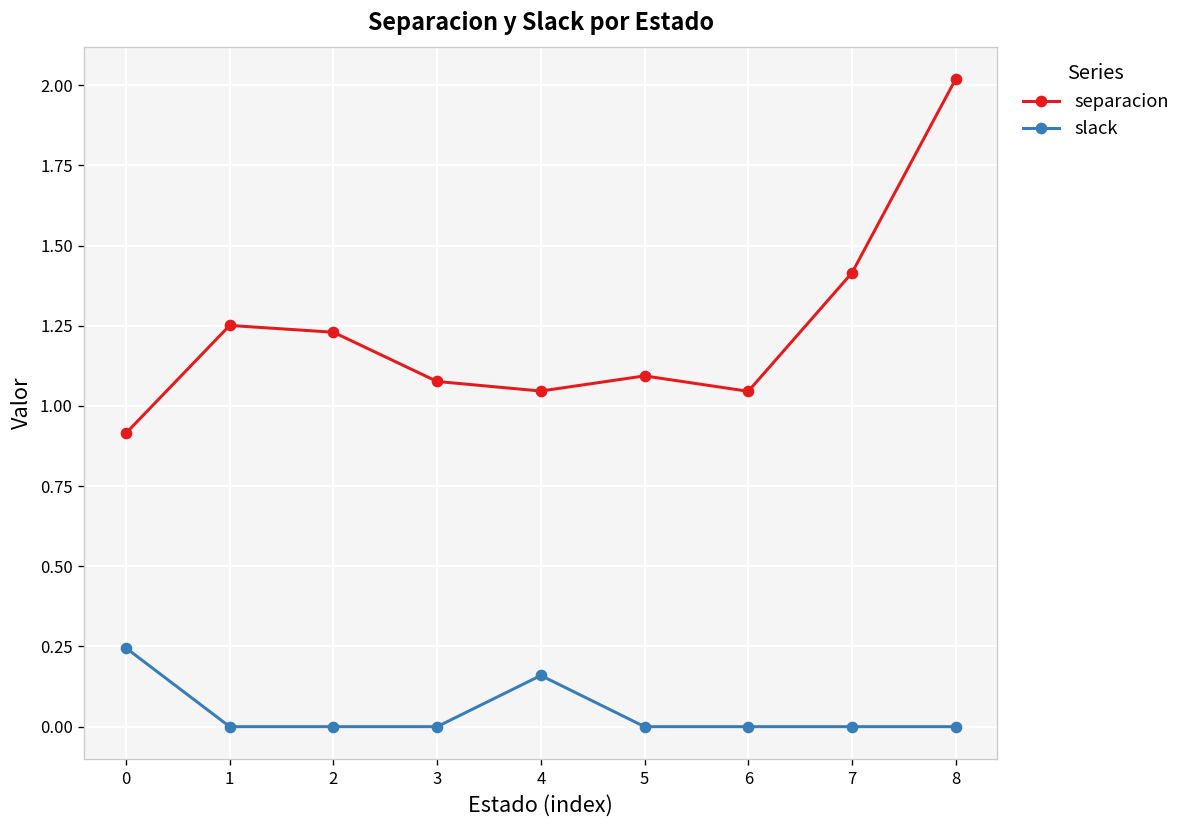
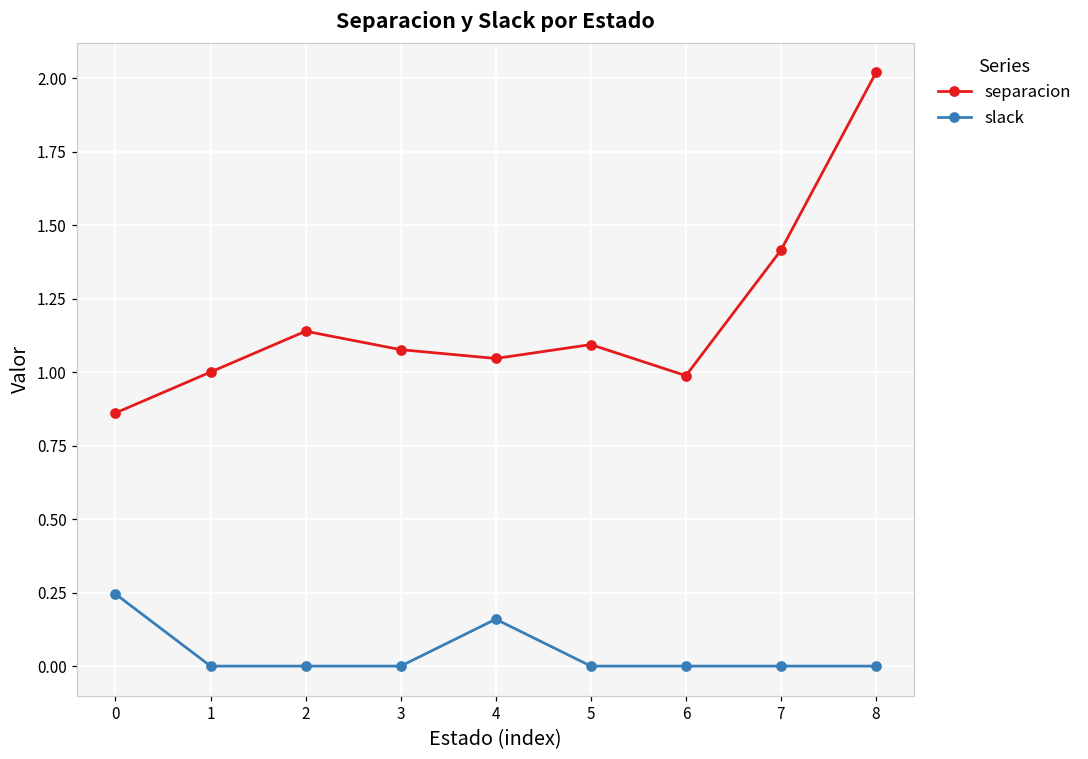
  {
    "separacion": {
-     "0": 0.91,
-     "1": 1.25,
-     "2": 1.23,
+     "0": 0.86,
+     "1": 1.00,
+     "2": 1.14,
      "3": 1.08,
      "4": 1.05,
      "5": 1.09,
-     "6": 1.05,
+     "6": 0.99,
      "7": 1.41,
      "8": 2.02
    },
    "slack": {
      "0": 0.25,
      "1": 0.00,
      "2": 0.00,
      "3": 0.00,
      "4": 0.16,
      "5": 0.00,
      "6": 0.00,
      "7": 0.00,
      "8": 0.00
    }
  }
